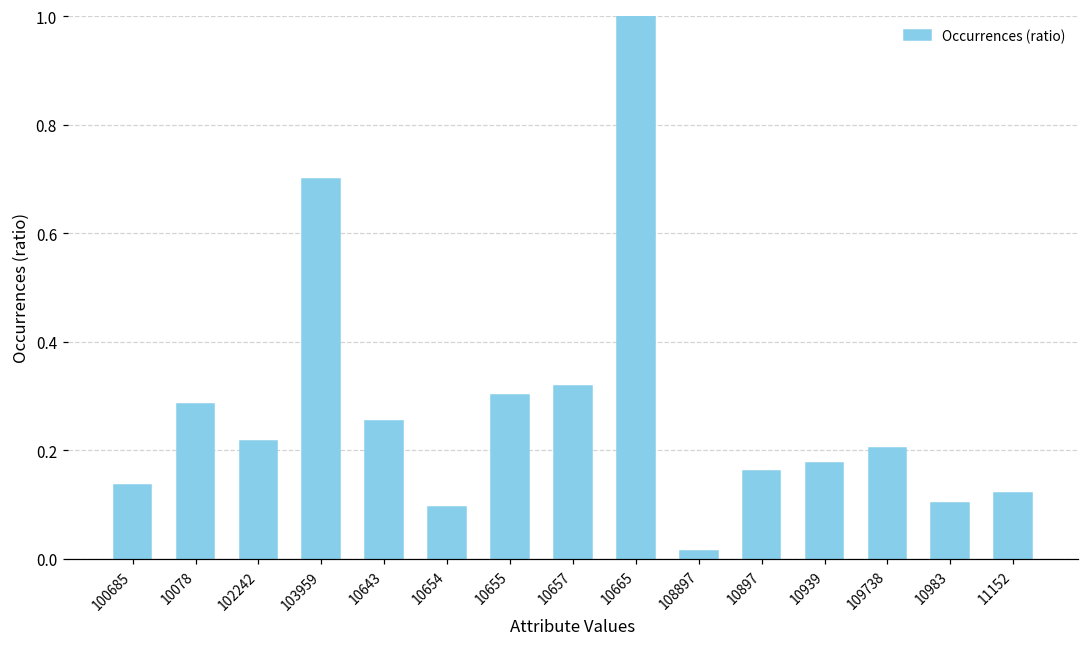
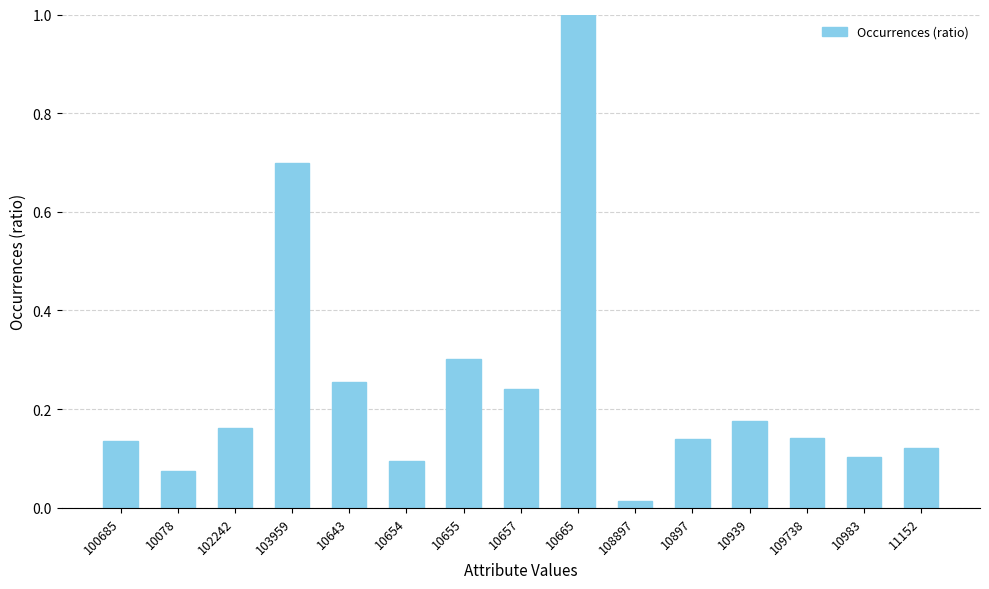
  {
    "100685": 0.14,
-   "10078": 0.29,
-   "102242": 0.22,
+   "10078": 0.07,
+   "102242": 0.16,
    "103959": 0.70,
    "10643": 0.25,
    "10654": 0.09,
    "10655": 0.30,
-   "10657": 0.32,
+   "10657": 0.24,
    "10665": 1.00,
    "108897": 0.01,
-   "10897": 0.16,
+   "10897": 0.14,
    "10939": 0.18,
-   "109738": 0.20,
+   "109738": 0.14,
    "10983": 0.10,
    "11152": 0.12
  }
